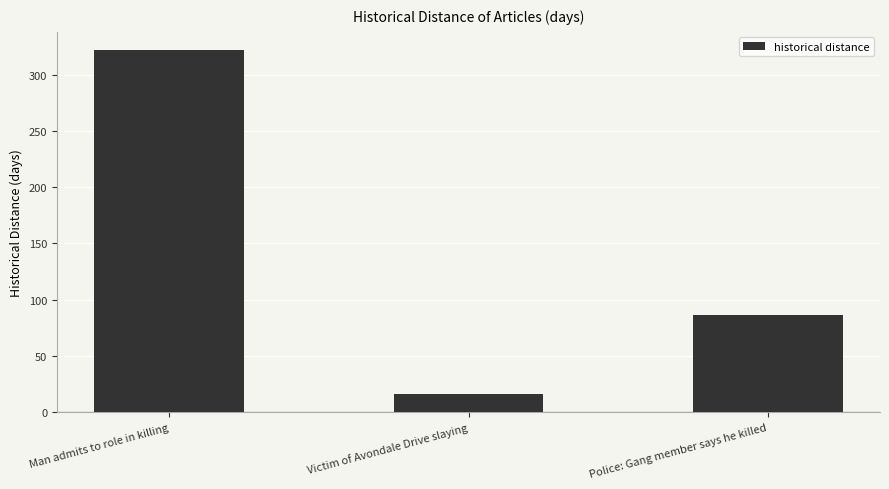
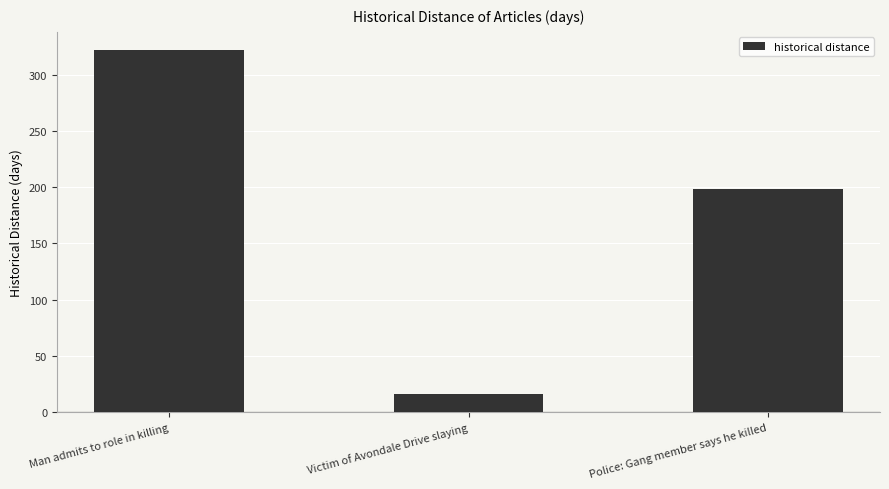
  {
    "Man admits to role in killing": 322,
    "Victim of Avondale Drive slaying": 16,
-   "Police: Gang member says he killed": 86
+   "Police: Gang member says he killed": 198
  }
